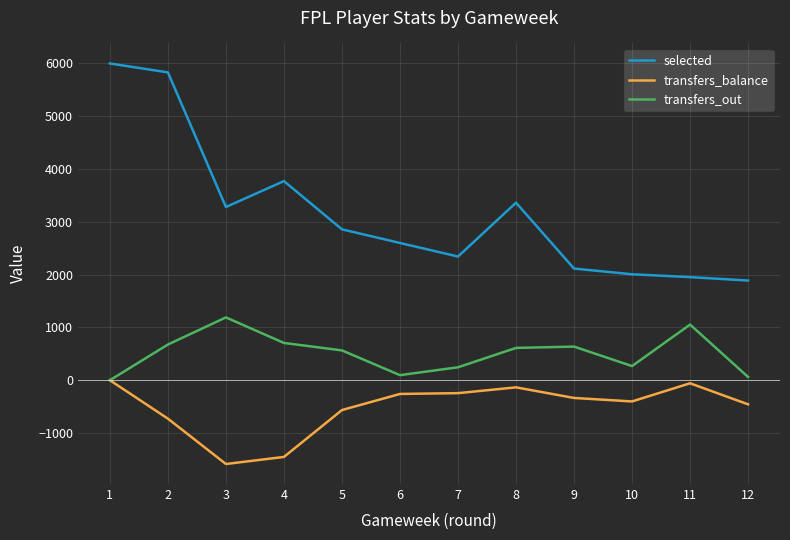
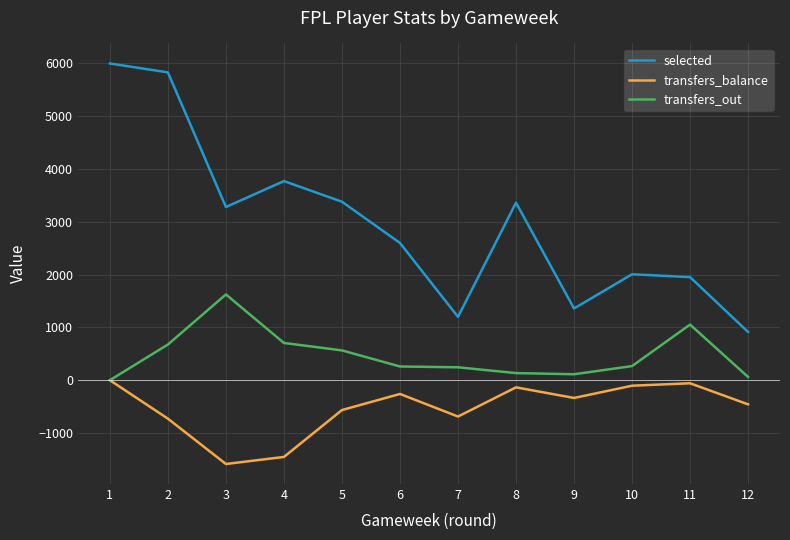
  {
    "selected": {
      "1": 6000,
      "2": 5800,
      "3": 3300,
      "4": 3800,
-     "5": 2900,
+     "5": 3400,
      "6": 2600,
-     "7": 2300,
+     "7": 1200,
      "8": 3400,
-     "9": 2100,
+     "9": 1400,
      "10": 2000,
      "11": 2000,
-     "12": 1900
+     "12": 900
    },
    "transfers_balance": {
      "2": -700,
      "3": -1600,
      "4": -1500,
      "5": -600,
      "6": -300,
-     "7": -200,
+     "7": -700,
      "8": -100,
      "9": -300,
-     "10": -400,
+     "10": -100,
      "11": -100,
      "12": -500
    },
    "transfers_out": {
      "2": 700,
-     "3": 1200,
+     "3": 1600,
      "4": 700,
      "5": 600,
-     "6": 100,
+     "6": 300,
      "7": 200,
-     "8": 600,
-     "9": 600,
+     "8": 100,
+     "9": 100,
      "10": 300,
      "11": 1100,
      "12": 100
    }
  }
